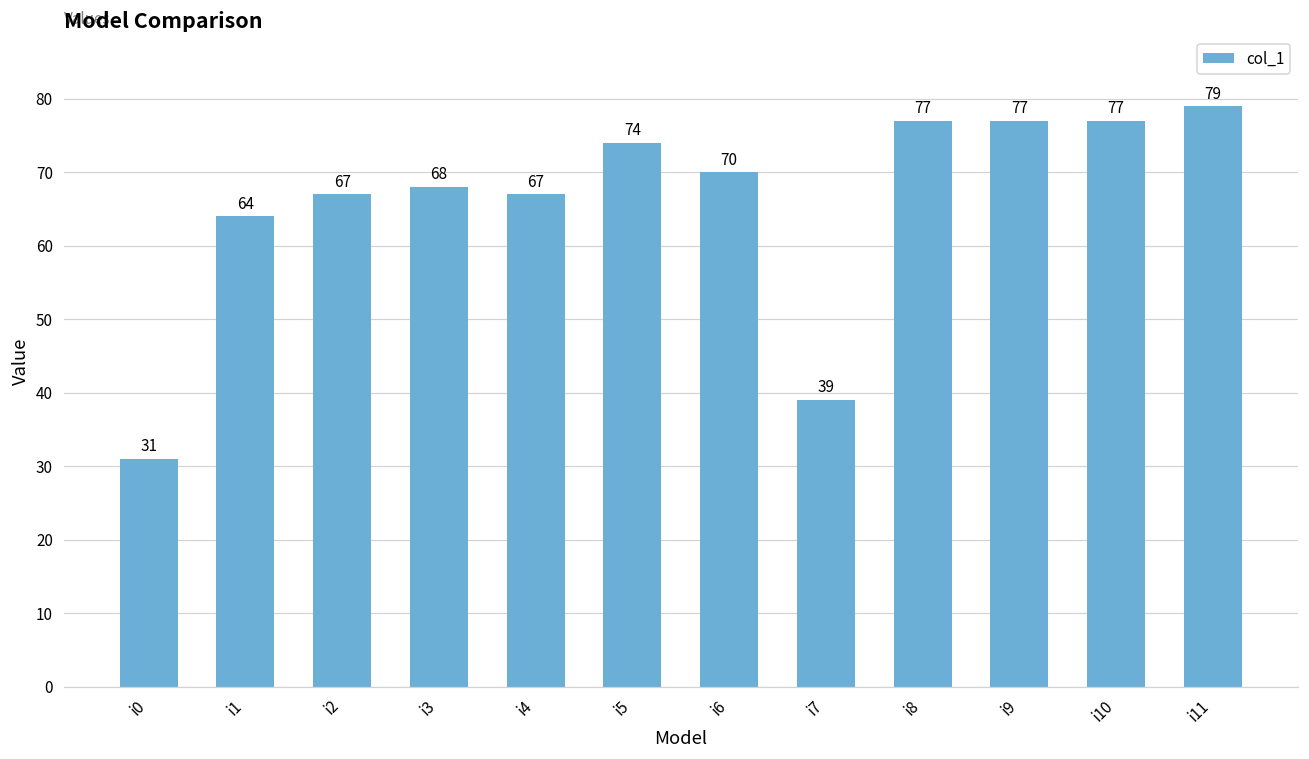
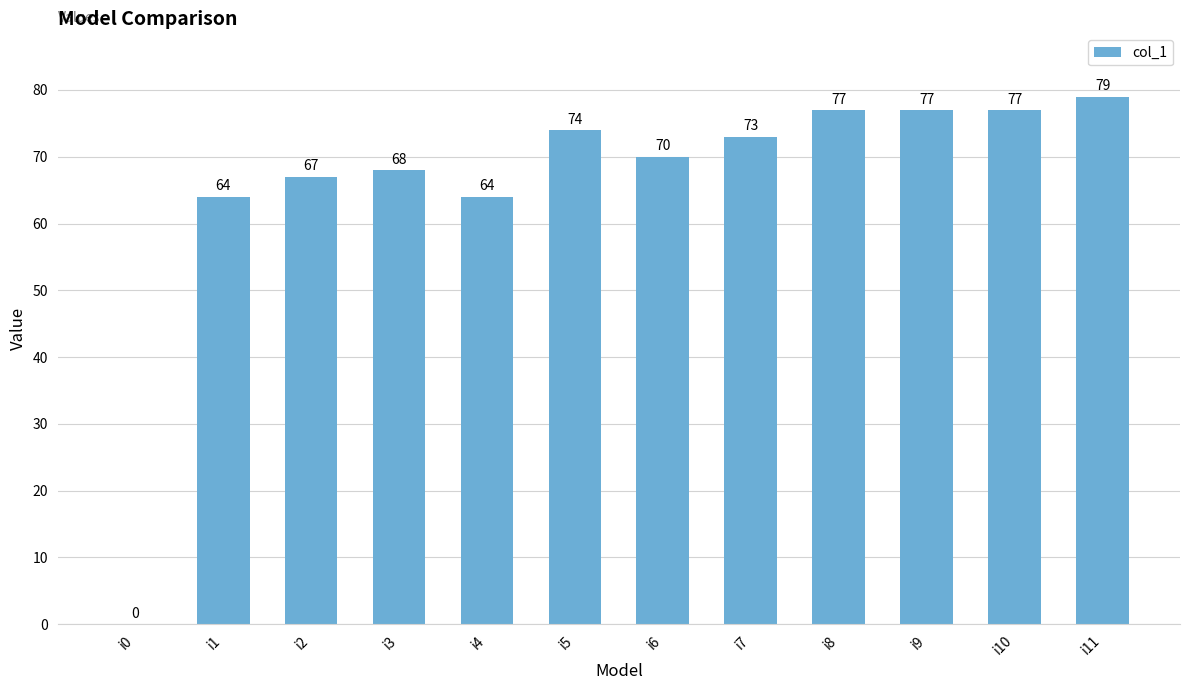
  {
-   "i0": 31,
+   "i0": 0,
    "i1": 64,
    "i2": 67,
    "i3": 68,
-   "i4": 67,
+   "i4": 64,
    "i5": 74,
    "i6": 70,
-   "i7": 39,
+   "i7": 73,
    "i8": 77,
    "i9": 77,
    "i10": 77,
    "i11": 79
  }
